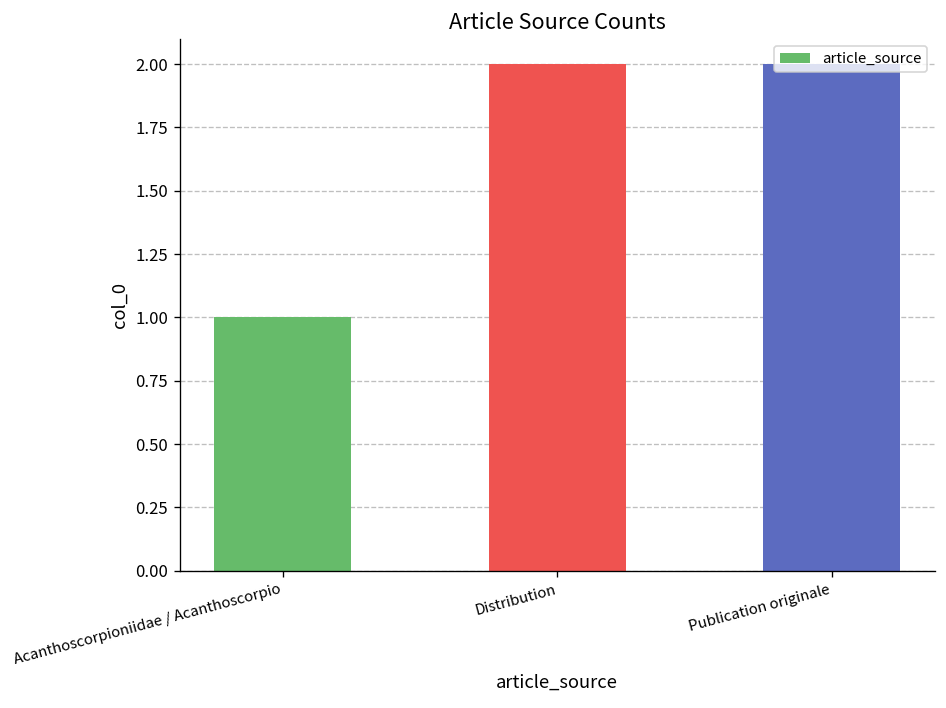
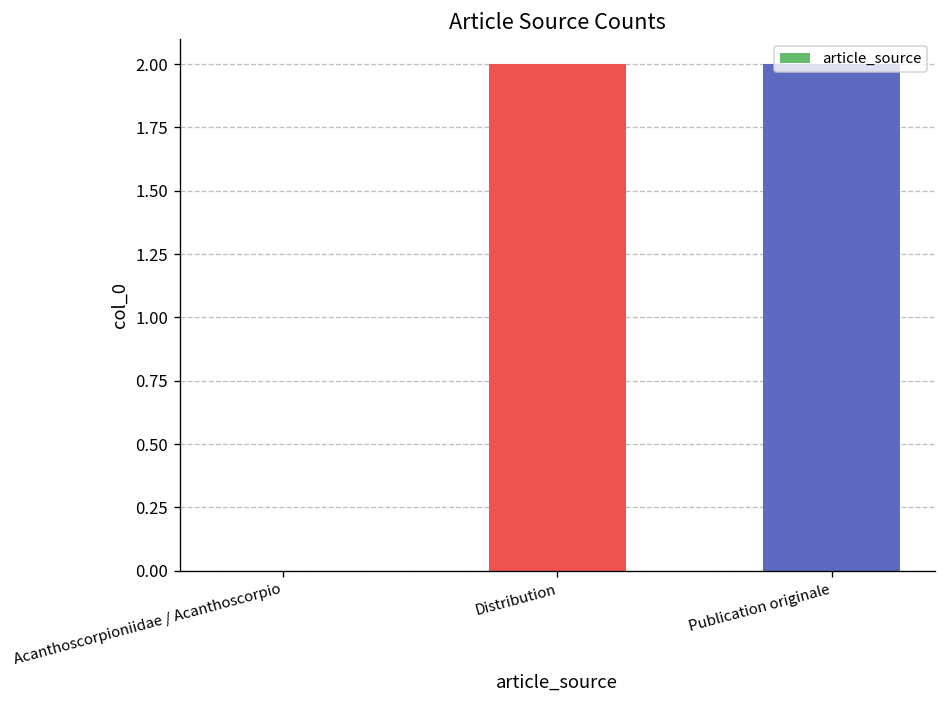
  {
-   "Acanthoscorpioniidae / Acanthoscorpio": 1,
+   "Acanthoscorpioniidae / Acanthoscorpio": 0,
    "Distribution": 2
  }
